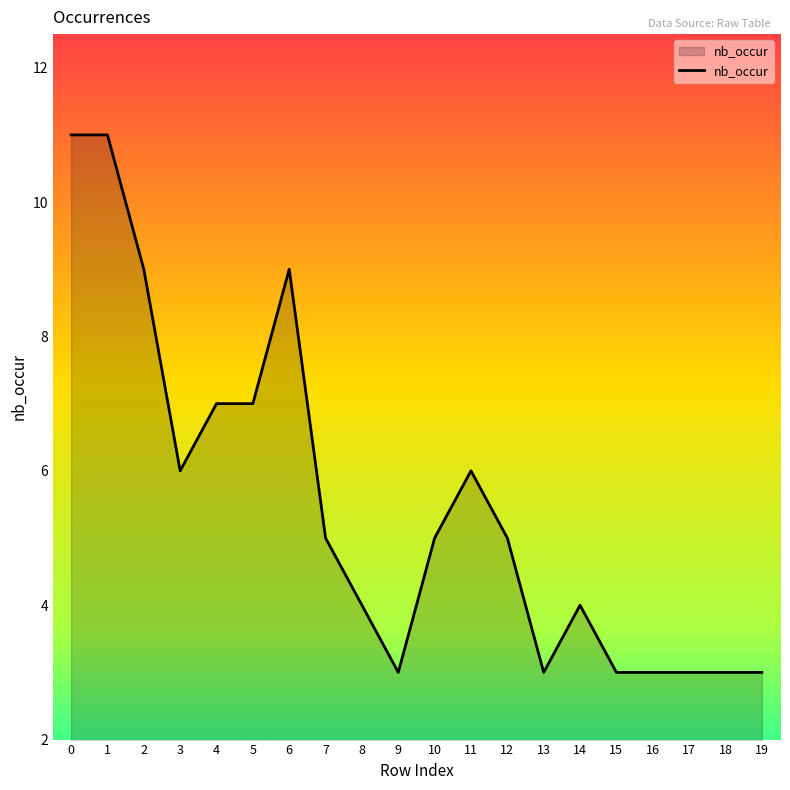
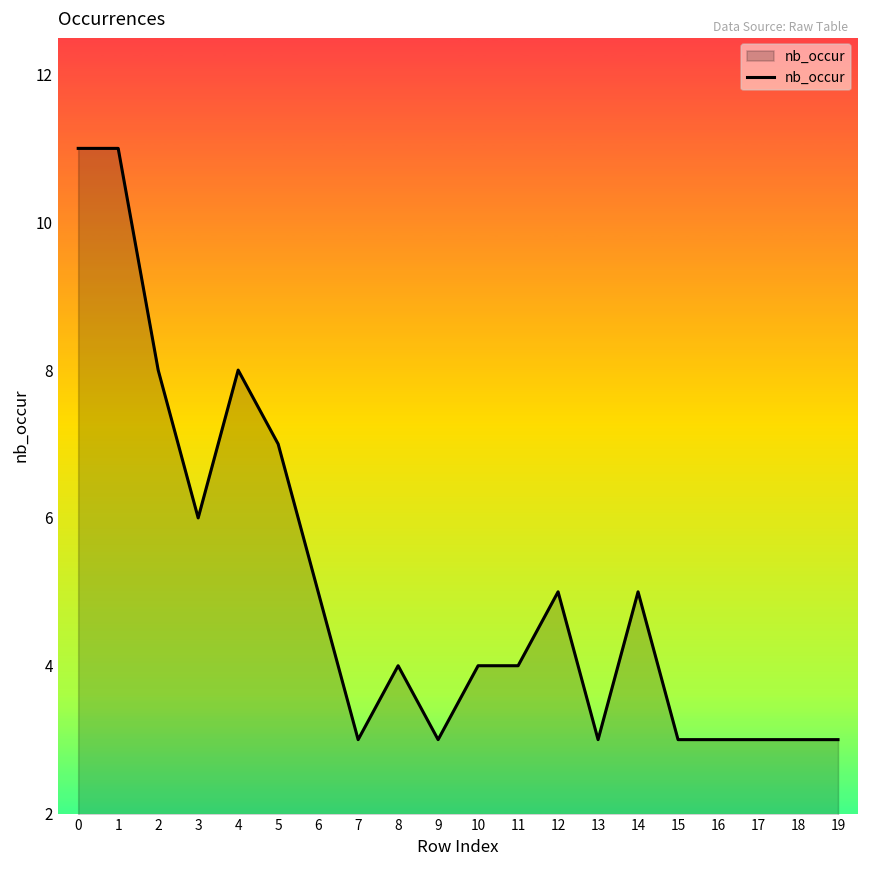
  {
    "0": 11,
    "1": 11,
-   "2": 9,
+   "2": 8,
    "3": 6,
-   "4": 7,
+   "4": 8,
    "5": 7,
-   "6": 9,
-   "7": 5,
+   "6": 5,
+   "7": 3,
    "8": 4,
    "9": 3,
-   "10": 5,
-   "11": 6,
+   "10": 4,
+   "11": 4,
    "12": 5,
    "13": 3,
-   "14": 4,
+   "14": 5,
    "15": 3,
    "16": 3,
    "17": 3,
    "18": 3,
    "19": 3
  }
